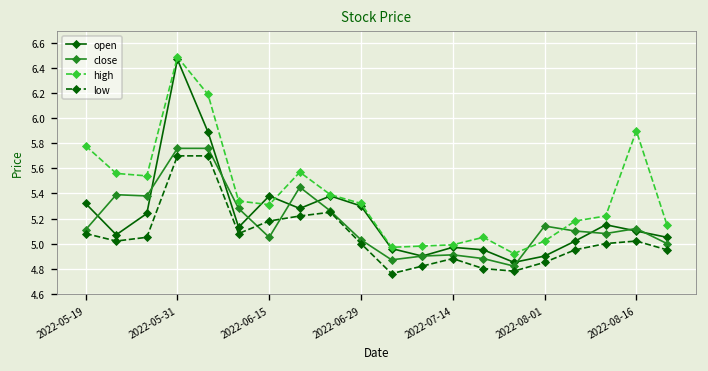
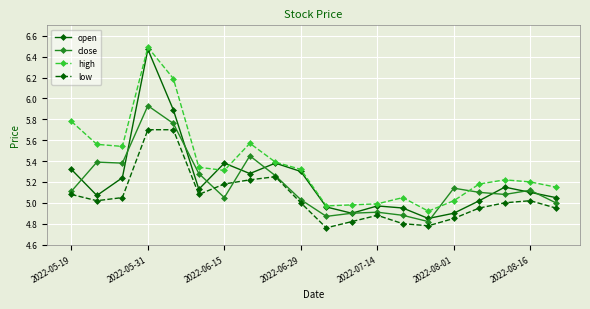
  {
    "close": {
      "2022-05-19": 5.11,
-     "2022-05-31": 5.76,
+     "2022-05-31": 5.93,
      "2022-06-15": 5.05,
      "2022-06-29": 5.03,
      "2022-07-14": 4.91,
      "2022-08-01": 5.14
    },
    "high": {
      "2022-05-19": 5.8,
      "2022-06-15": 5.3,
      "2022-08-01": 5.0,
-     "2022-08-16": 5.9
+     "2022-08-16": 5.2
    }
  }
